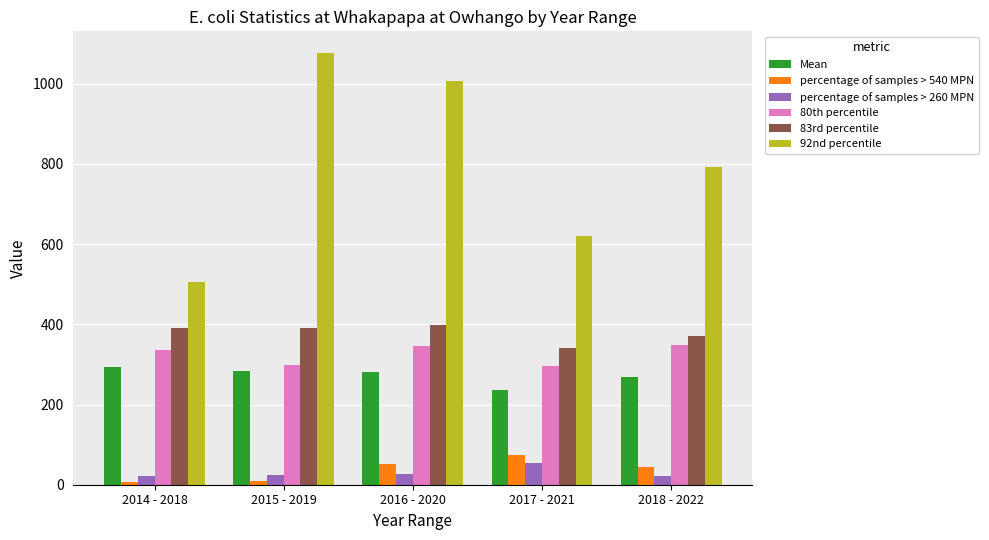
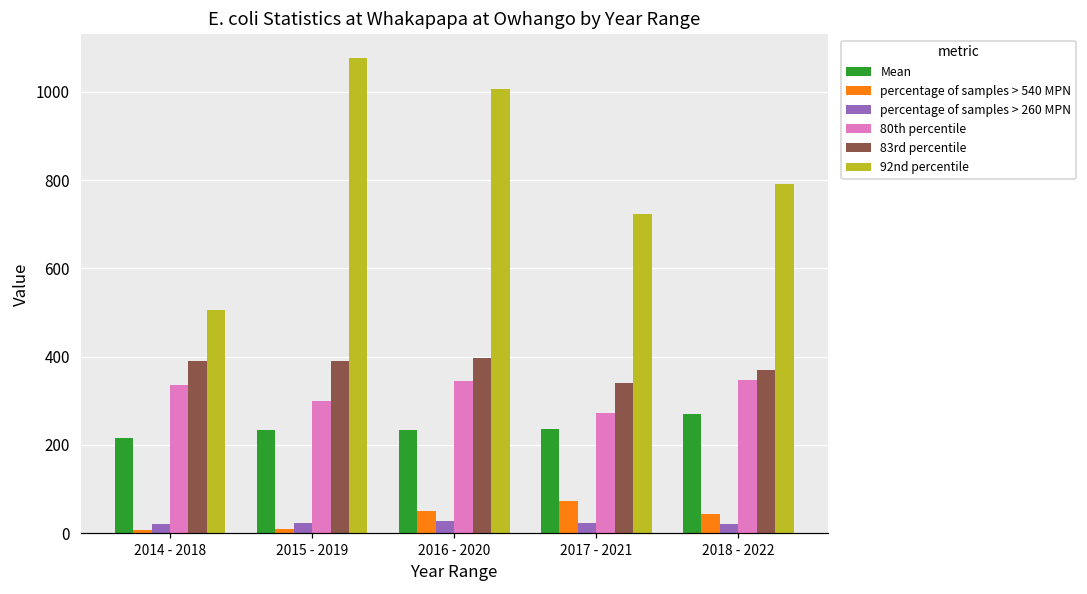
  {
    "Mean": {
-     "2014 - 2018": 290,
-     "2015 - 2019": 280,
-     "2016 - 2020": 280,
+     "2014 - 2018": 220,
+     "2015 - 2019": 230,
+     "2016 - 2020": 230,
      "2017 - 2021": 240,
      "2018 - 2022": 270
    },
    "percentage of samples > 540 MPN": {
      "2014 - 2018": 10,
      "2015 - 2019": 10,
      "2016 - 2020": 50,
      "2017 - 2021": 70,
      "2018 - 2022": 40
    },
    "percentage of samples > 260 MPN": {
      "2014 - 2018": 20,
      "2015 - 2019": 20,
      "2016 - 2020": 30,
-     "2017 - 2021": 50,
+     "2017 - 2021": 20,
      "2018 - 2022": 20
    },
    "80th percentile": {
      "2014 - 2018": 340,
      "2015 - 2019": 300,
      "2016 - 2020": 340,
-     "2017 - 2021": 300,
+     "2017 - 2021": 270,
      "2018 - 2022": 350
    },
    "83rd percentile": {
      "2014 - 2018": 390,
      "2015 - 2019": 390,
      "2016 - 2020": 400,
      "2017 - 2021": 340,
      "2018 - 2022": 370
    },
    "92nd percentile": {
      "2014 - 2018": 510,
      "2015 - 2019": 1080,
      "2016 - 2020": 1010,
-     "2017 - 2021": 620,
+     "2017 - 2021": 720,
      "2018 - 2022": 790
    }
  }
